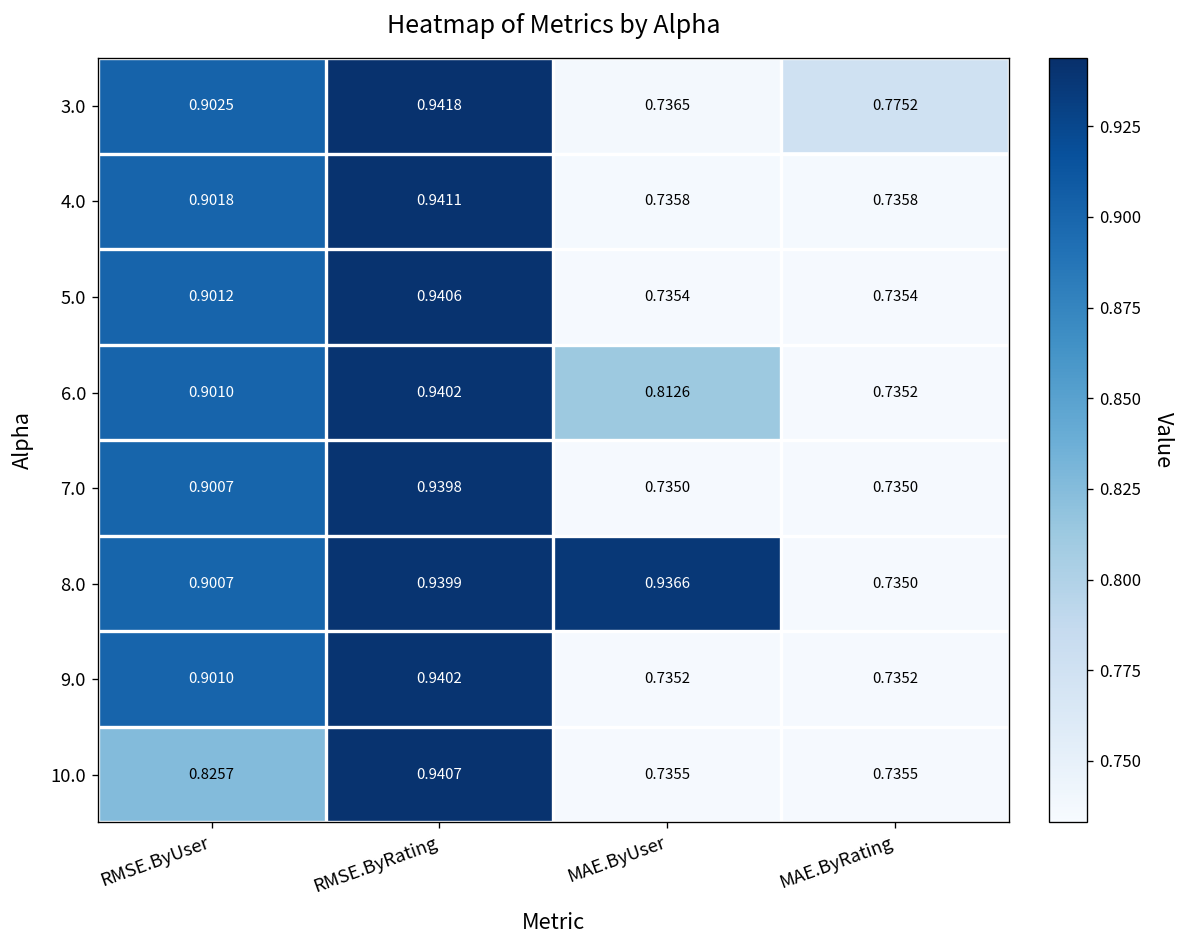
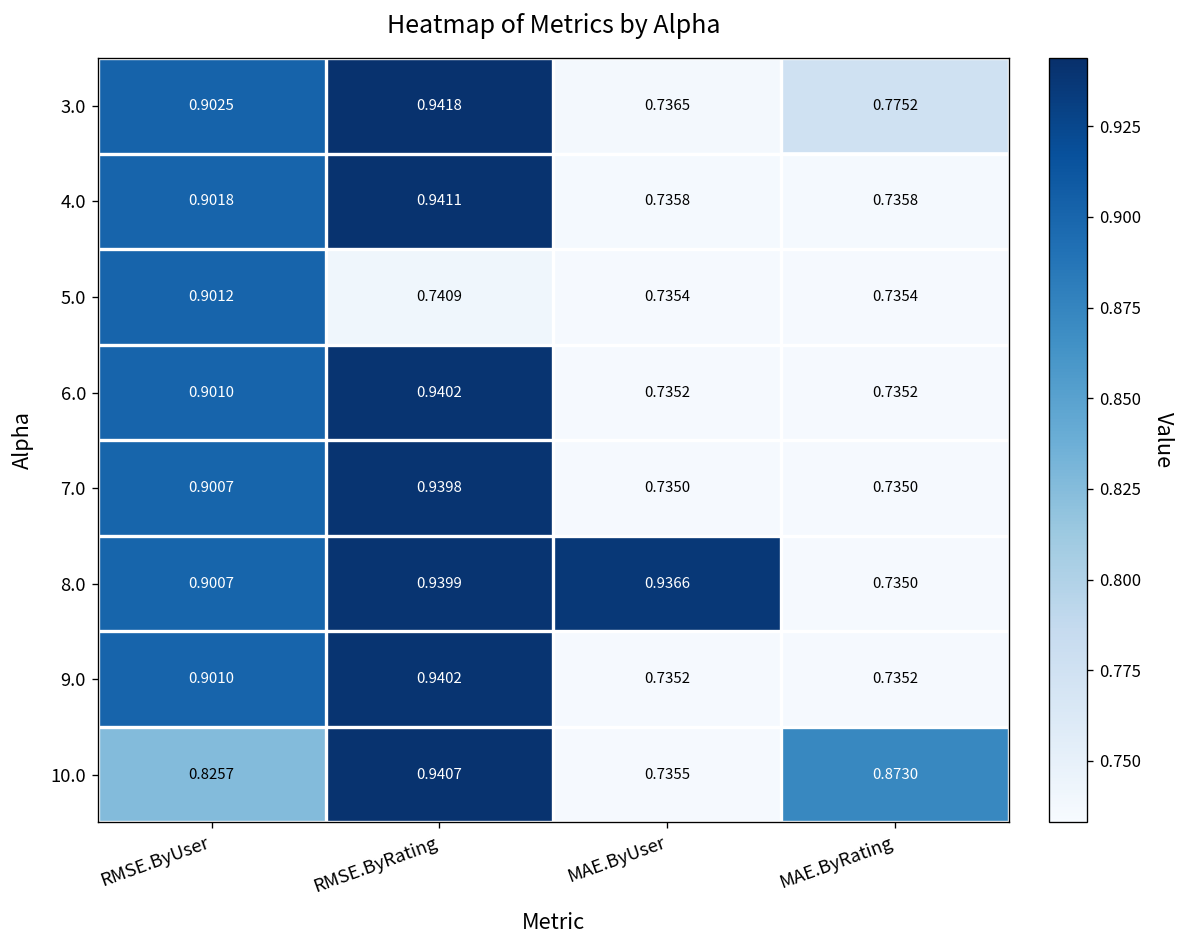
  {
    "3.0": {
      "RMSE.ByUser": 0.9025,
      "RMSE.ByRating": 0.9418,
      "MAE.ByUser": 0.7365,
      "MAE.ByRating": 0.7752
    },
    "4.0": {
      "RMSE.ByUser": 0.9018,
      "RMSE.ByRating": 0.9411,
      "MAE.ByUser": 0.7358,
      "MAE.ByRating": 0.7358
    },
    "5.0": {
      "RMSE.ByUser": 0.9012,
-     "RMSE.ByRating": 0.9406,
+     "RMSE.ByRating": 0.7409,
      "MAE.ByUser": 0.7354,
      "MAE.ByRating": 0.7354
    },
    "6.0": {
      "RMSE.ByUser": 0.9010,
      "RMSE.ByRating": 0.9402,
-     "MAE.ByUser": 0.8126,
+     "MAE.ByUser": 0.7352,
      "MAE.ByRating": 0.7352
    },
    "7.0": {
      "RMSE.ByUser": 0.9007,
      "RMSE.ByRating": 0.9398,
      "MAE.ByUser": 0.7350,
      "MAE.ByRating": 0.7350
    },
    "8.0": {
      "RMSE.ByUser": 0.9007,
      "RMSE.ByRating": 0.9399,
      "MAE.ByUser": 0.9366,
      "MAE.ByRating": 0.7350
    },
    "9.0": {
      "RMSE.ByUser": 0.9010,
      "RMSE.ByRating": 0.9402,
      "MAE.ByUser": 0.7352,
      "MAE.ByRating": 0.7352
    },
    "10.0": {
      "RMSE.ByUser": 0.8257,
      "RMSE.ByRating": 0.9407,
      "MAE.ByUser": 0.7355,
-     "MAE.ByRating": 0.7355
+     "MAE.ByRating": 0.8730
    }
  }
